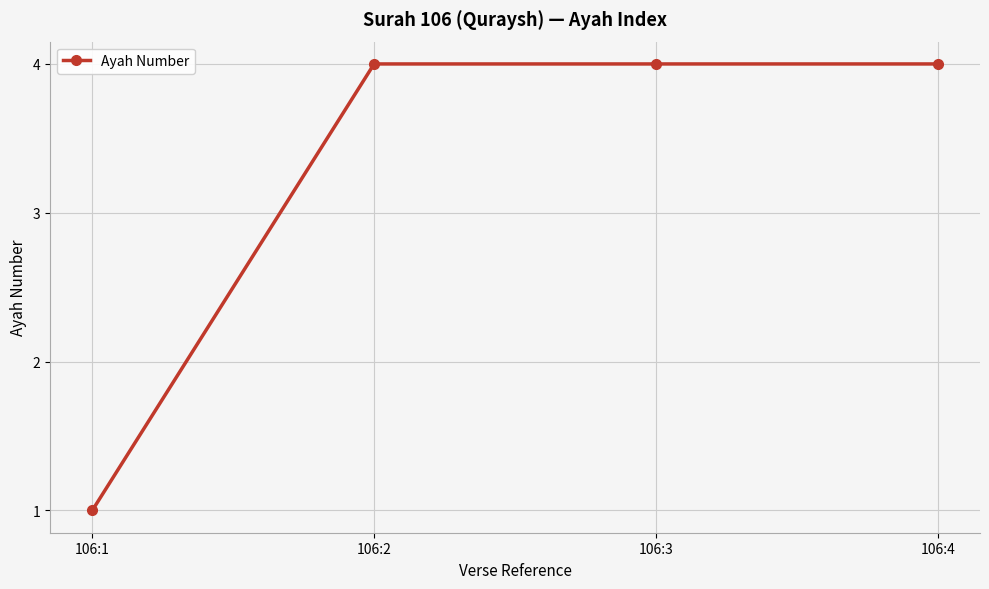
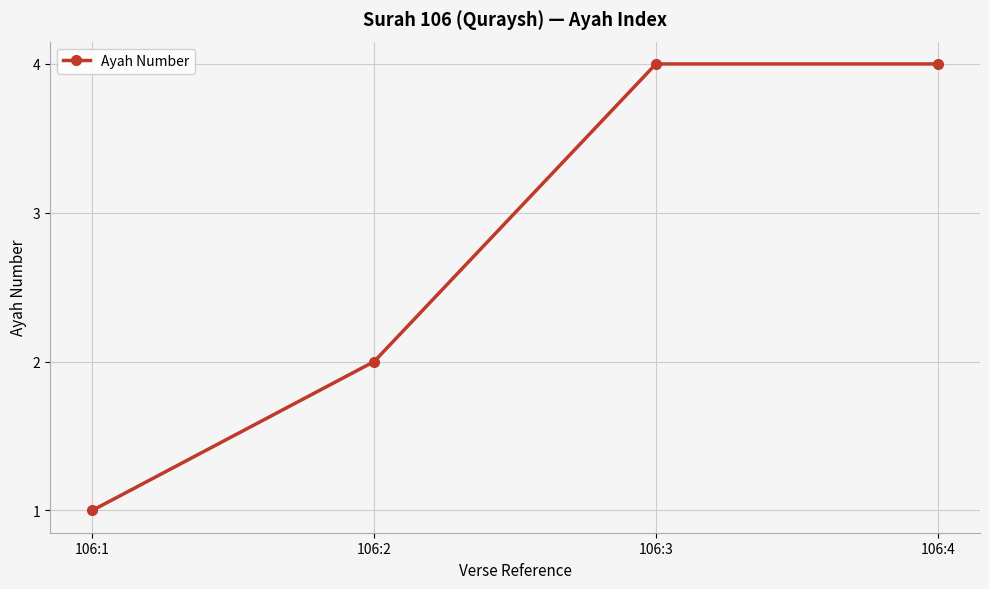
  {
    "106:1": 1,
-   "106:2": 4,
+   "106:2": 2,
    "106:3": 4,
    "106:4": 4
  }
